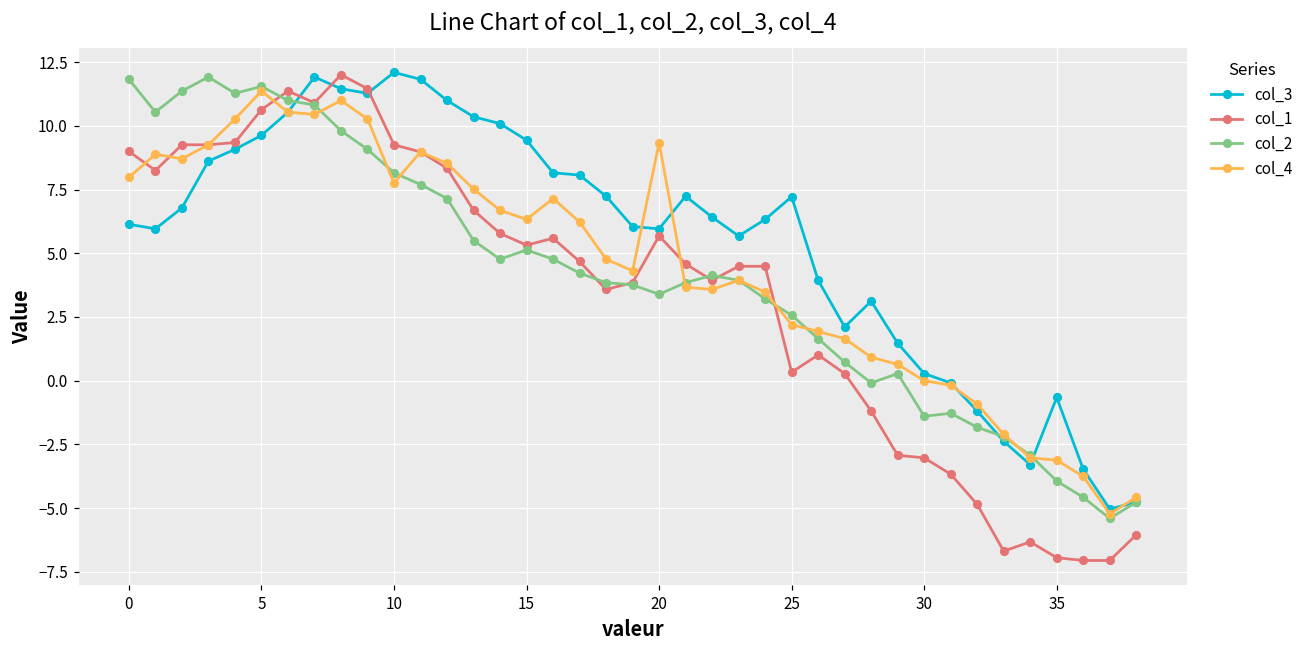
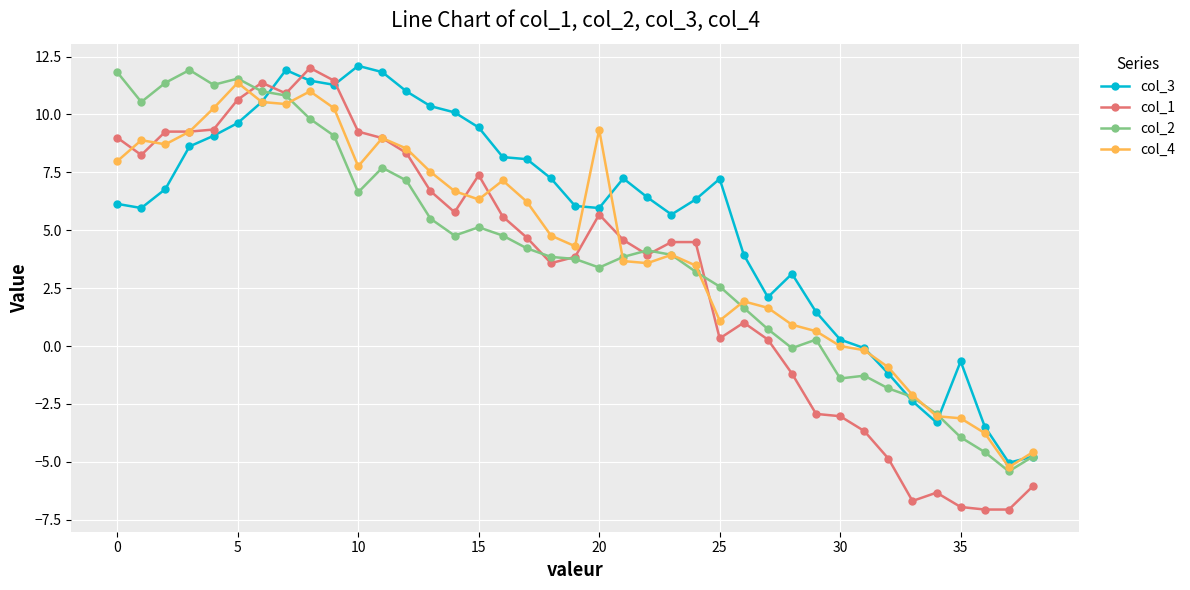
  {
    "col_3": {
      "0": 6.1,
      "5": 9.6,
      "10": 12.1,
      "15": 9.4,
      "20": 6.0,
      "25": 7.2,
      "30": 0.3,
      "35": -0.7
    },
    "col_1": {
      "0": 9.0,
      "5": 10.6,
      "10": 9.3,
-     "15": 5.3,
+     "15": 7.4,
      "20": 5.7,
      "25": 0.3,
      "30": -3.0,
      "35": -7.0
    },
    "col_2": {
      "0": 11.8,
      "5": 11.6,
-     "10": 8.2,
+     "10": 6.6,
      "15": 5.1,
      "20": 3.4,
      "25": 2.6,
      "30": -1.4,
      "35": -3.9
    },
    "col_4": {
      "0": 8.0,
      "5": 11.4,
      "10": 7.8,
      "15": 6.3,
      "20": 9.3,
-     "25": 2.2,
+     "25": 1.1,
      "30": 0.0,
      "35": -3.1
    }
  }
